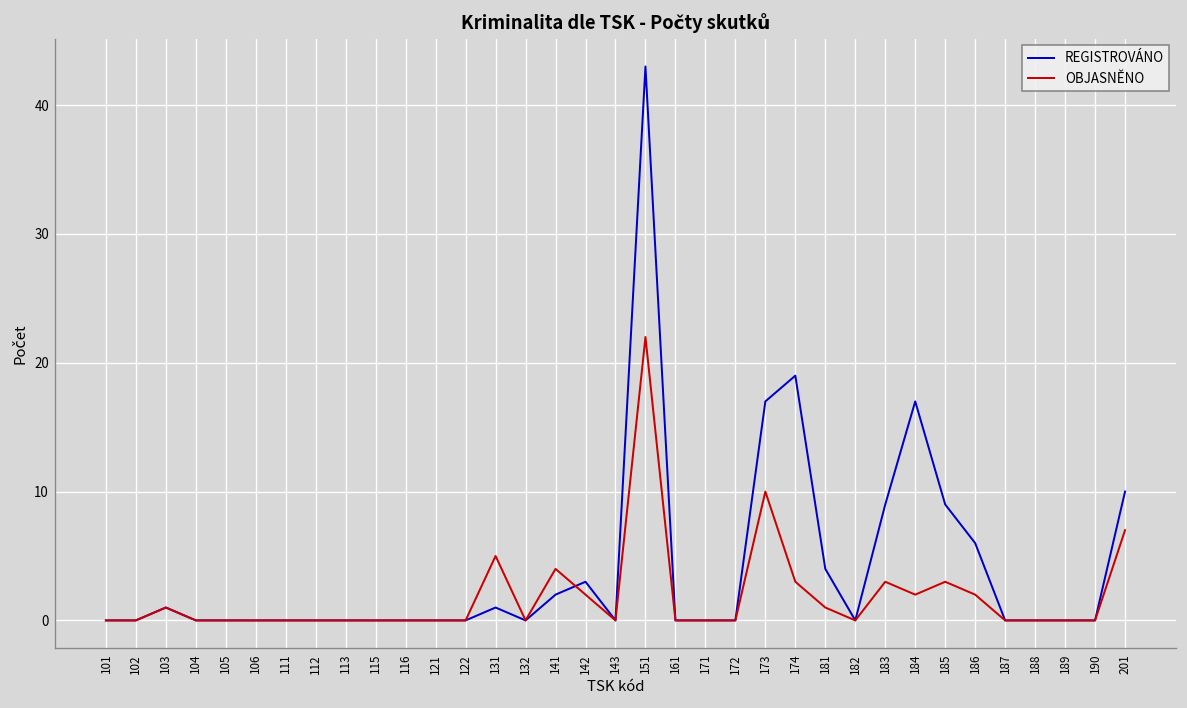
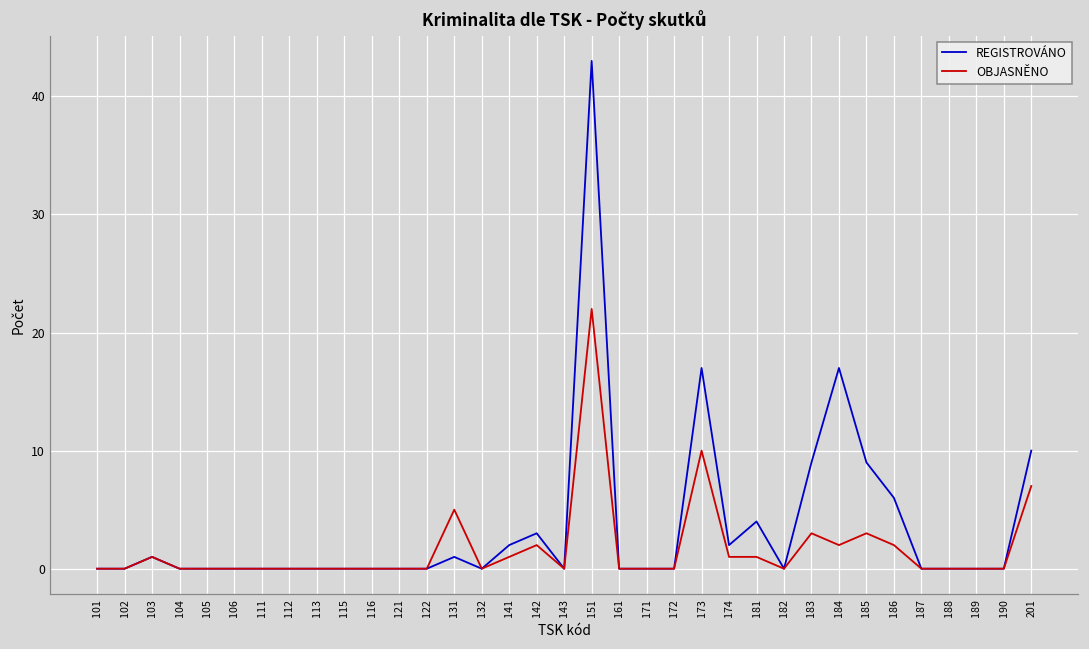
  {
    "REGISTROVÁNO": {
      "131": 1,
      "141": 2,
      "142": 3,
      "151": 43,
      "173": 17,
-     "174": 19,
+     "174": 2,
      "181": 4,
      "183": 9,
      "184": 17,
      "185": 9,
      "186": 6,
      "201": 10
    },
    "OBJASNĚNO": {
      "131": 5,
-     "141": 4,
+     "141": 1,
      "142": 2,
      "151": 22,
      "173": 10,
-     "174": 3,
+     "174": 1,
      "181": 1,
      "183": 3,
      "184": 2,
      "185": 3,
      "186": 2,
      "201": 7
    }
  }
